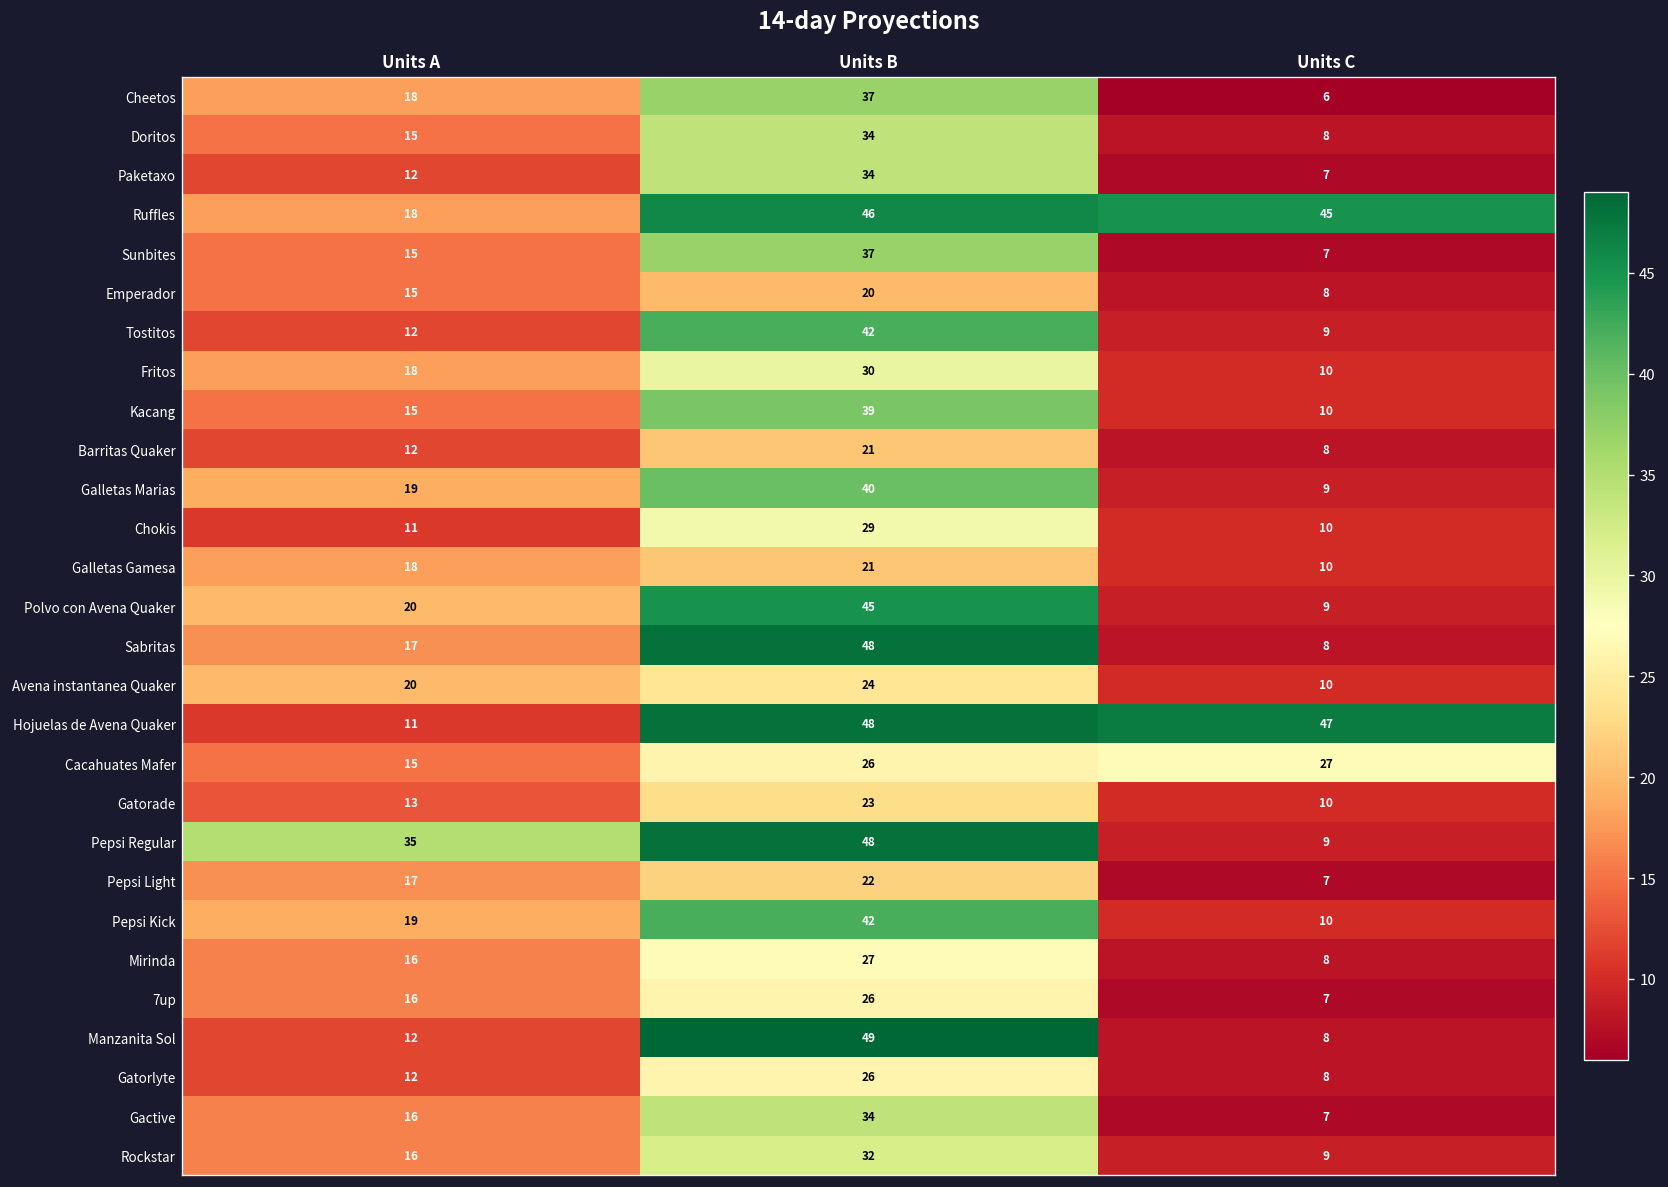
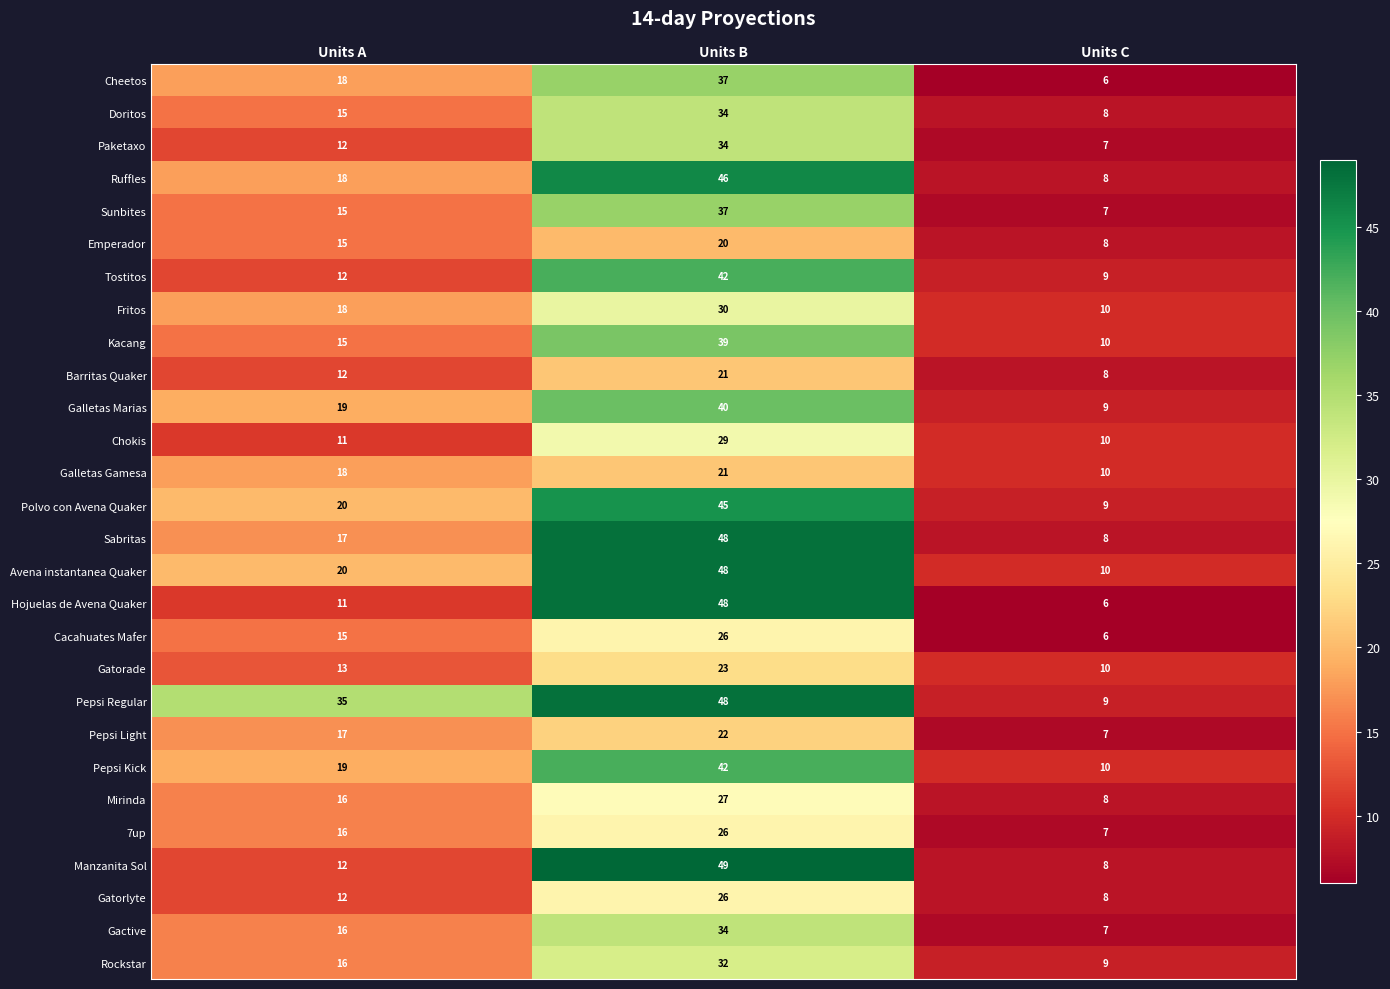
  {
    "Cheetos": {
      "Units A": 18,
      "Units B": 37,
      "Units C": 6
    },
    "Doritos": {
      "Units A": 15,
      "Units B": 34,
      "Units C": 8
    },
    "Paketaxo": {
      "Units A": 12,
      "Units B": 34,
      "Units C": 7
    },
    "Ruffles": {
      "Units A": 18,
      "Units B": 46,
-     "Units C": 45
+     "Units C": 8
    },
    "Sunbites": {
      "Units A": 15,
      "Units B": 37,
      "Units C": 7
    },
    "Emperador": {
      "Units A": 15,
      "Units B": 20,
      "Units C": 8
    },
    "Tostitos": {
      "Units A": 12,
      "Units B": 42,
      "Units C": 9
    },
    "Fritos": {
      "Units A": 18,
      "Units B": 30,
      "Units C": 10
    },
    "Kacang": {
      "Units A": 15,
      "Units B": 39,
      "Units C": 10
    },
    "Barritas Quaker": {
      "Units A": 12,
      "Units B": 21,
      "Units C": 8
    },
    "Galletas Marias": {
      "Units A": 19,
      "Units B": 40,
      "Units C": 9
    },
    "Chokis": {
      "Units A": 11,
      "Units B": 29,
      "Units C": 10
    },
    "Galletas Gamesa": {
      "Units A": 18,
      "Units B": 21,
      "Units C": 10
    },
    "Polvo con Avena Quaker": {
      "Units A": 20,
      "Units B": 45,
      "Units C": 9
    },
    "Sabritas": {
      "Units A": 17,
      "Units B": 48,
      "Units C": 8
    },
    "Avena instantanea Quaker": {
      "Units A": 20,
-     "Units B": 24,
+     "Units B": 48,
      "Units C": 10
    },
    "Hojuelas de Avena Quaker": {
      "Units A": 11,
      "Units B": 48,
-     "Units C": 47
+     "Units C": 6
    },
    "Cacahuates Mafer": {
      "Units A": 15,
      "Units B": 26,
-     "Units C": 27
+     "Units C": 6
    },
    "Gatorade": {
      "Units A": 13,
      "Units B": 23,
      "Units C": 10
    },
    "Pepsi Regular": {
      "Units A": 35,
      "Units B": 48,
      "Units C": 9
    },
    "Pepsi Light": {
      "Units A": 17,
      "Units B": 22,
      "Units C": 7
    },
    "Pepsi Kick": {
      "Units A": 19,
      "Units B": 42,
      "Units C": 10
    },
    "Mirinda": {
      "Units A": 16,
      "Units B": 27,
      "Units C": 8
    },
    "7up": {
      "Units A": 16,
      "Units B": 26,
      "Units C": 7
    },
    "Manzanita Sol": {
      "Units A": 12,
      "Units B": 49,
      "Units C": 8
    },
    "Gatorlyte": {
      "Units A": 12,
      "Units B": 26,
      "Units C": 8
    },
    "Gactive": {
      "Units A": 16,
      "Units B": 34,
      "Units C": 7
    },
    "Rockstar": {
      "Units A": 16,
      "Units B": 32,
      "Units C": 9
    }
  }
